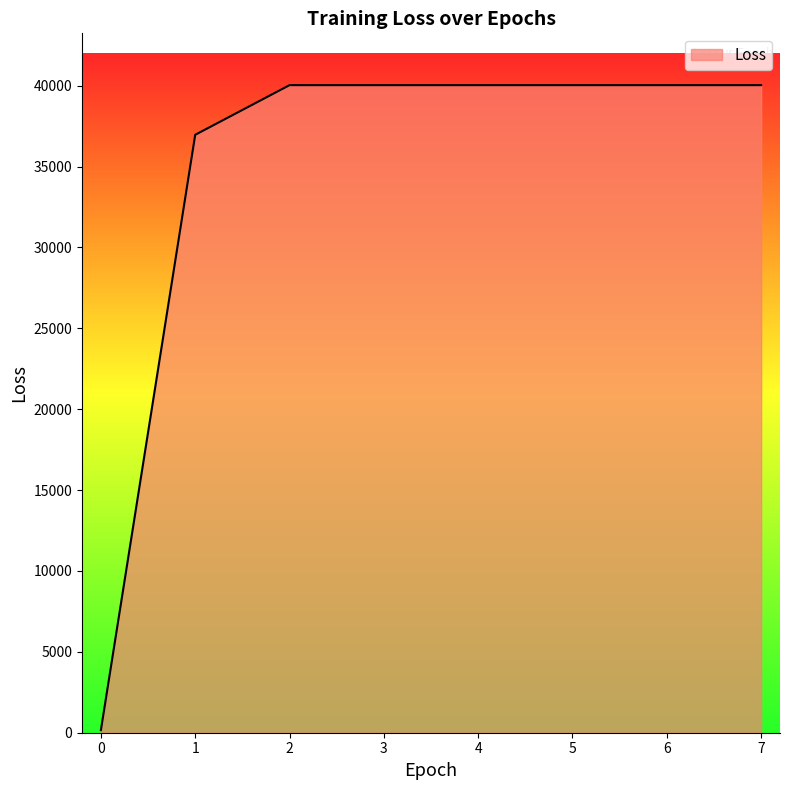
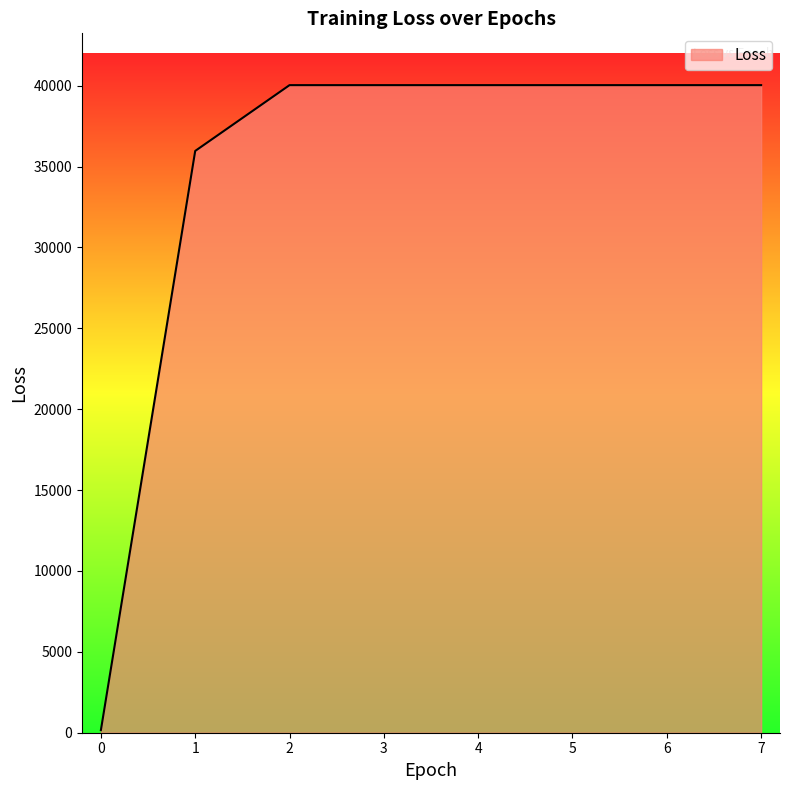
  {
    "0": 200,
-   "1": 37000,
+   "1": 36000,
    "2": 40000,
    "3": 40000,
    "4": 40000,
    "5": 40000,
    "6": 40000,
    "7": 40000
  }
